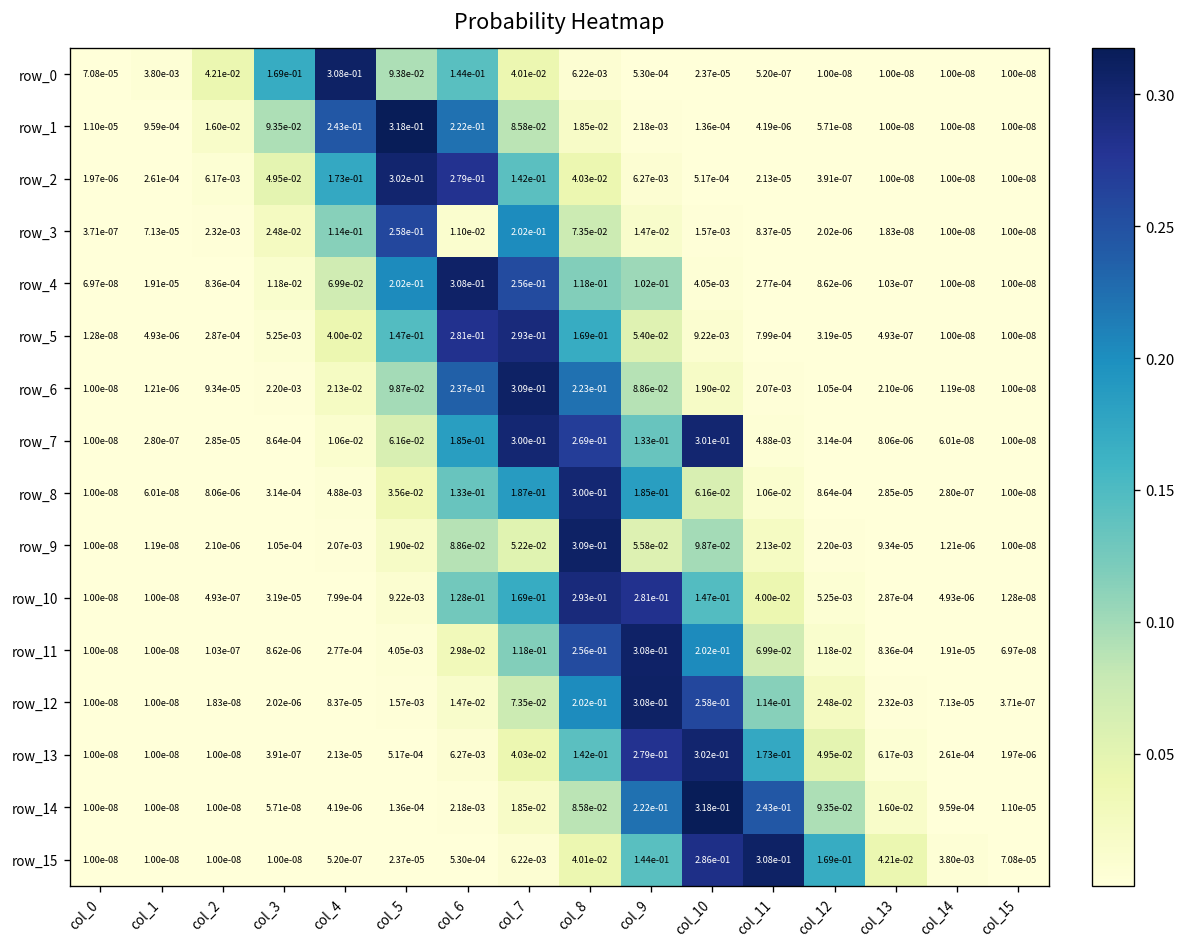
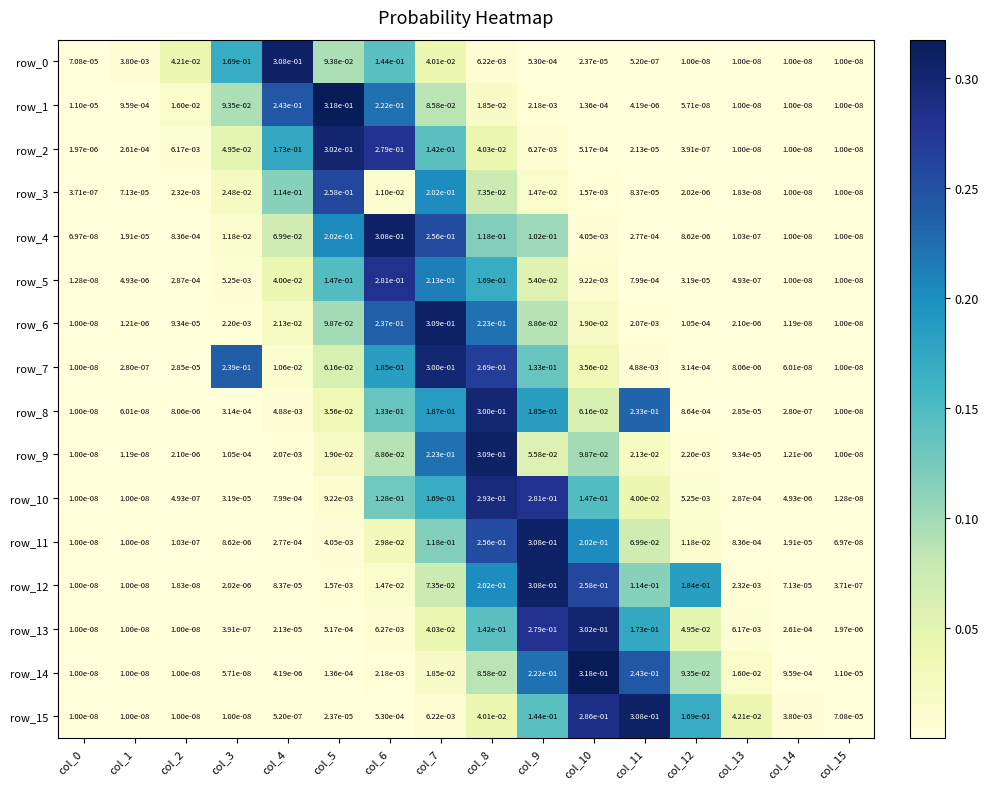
  {
    "row_5": {
      "col_0": "1.28e-08",
      "col_1": "4.93e-06",
      "col_2": "2.87e-04",
      "col_3": "5.25e-03",
      "col_4": "4.00e-02",
      "col_5": "1.47e-01",
      "col_6": "2.81e-01",
-     "col_7": "2.93e-01",
+     "col_7": "2.13e-01",
      "col_8": "1.69e-01",
      "col_9": "5.40e-02",
      "col_10": "9.22e-03",
      "col_11": "7.99e-04",
      "col_12": "3.19e-05",
      "col_13": "4.93e-07",
      "col_14": "1.00e-08",
      "col_15": "1.00e-08"
    },
    "row_7": {
      "col_0": "1.00e-08",
      "col_1": "2.80e-07",
      "col_2": "2.85e-05",
-     "col_3": "8.64e-04",
+     "col_3": "2.39e-01",
      "col_4": "1.06e-02",
      "col_5": "6.16e-02",
      "col_6": "1.85e-01",
      "col_7": "3.00e-01",
      "col_8": "2.69e-01",
      "col_9": "1.33e-01",
-     "col_10": "3.01e-01",
+     "col_10": "3.56e-02",
      "col_11": "4.88e-03",
      "col_12": "3.14e-04",
      "col_13": "8.06e-06",
      "col_14": "6.01e-08",
      "col_15": "1.00e-08"
    },
    "row_8": {
      "col_0": "1.00e-08",
      "col_1": "6.01e-08",
      "col_2": "8.06e-06",
      "col_3": "3.14e-04",
      "col_4": "4.88e-03",
      "col_5": "3.56e-02",
      "col_6": "1.33e-01",
      "col_7": "1.87e-01",
      "col_8": "3.00e-01",
      "col_9": "1.85e-01",
      "col_10": "6.16e-02",
-     "col_11": "1.06e-02",
+     "col_11": "2.33e-01",
      "col_12": "8.64e-04",
      "col_13": "2.85e-05",
      "col_14": "2.80e-07",
      "col_15": "1.00e-08"
    },
    "row_9": {
      "col_0": "1.00e-08",
      "col_1": "1.19e-08",
      "col_2": "2.10e-06",
      "col_3": "1.05e-04",
      "col_4": "2.07e-03",
      "col_5": "1.90e-02",
      "col_6": "8.86e-02",
-     "col_7": "5.22e-02",
+     "col_7": "2.23e-01",
      "col_8": "3.09e-01",
      "col_9": "5.58e-02",
      "col_10": "9.87e-02",
      "col_11": "2.13e-02",
      "col_12": "2.20e-03",
      "col_13": "9.34e-05",
      "col_14": "1.21e-06",
      "col_15": "1.00e-08"
    },
    "row_12": {
      "col_0": "1.00e-08",
      "col_1": "1.00e-08",
      "col_2": "1.83e-08",
      "col_3": "2.02e-06",
      "col_4": "8.37e-05",
      "col_5": "1.57e-03",
      "col_6": "1.47e-02",
      "col_7": "7.35e-02",
      "col_8": "2.02e-01",
      "col_9": "3.08e-01",
      "col_10": "2.58e-01",
      "col_11": "1.14e-01",
-     "col_12": "2.48e-02",
+     "col_12": "1.84e-01",
      "col_13": "2.32e-03",
      "col_14": "7.13e-05",
      "col_15": "3.71e-07"
    }
  }
